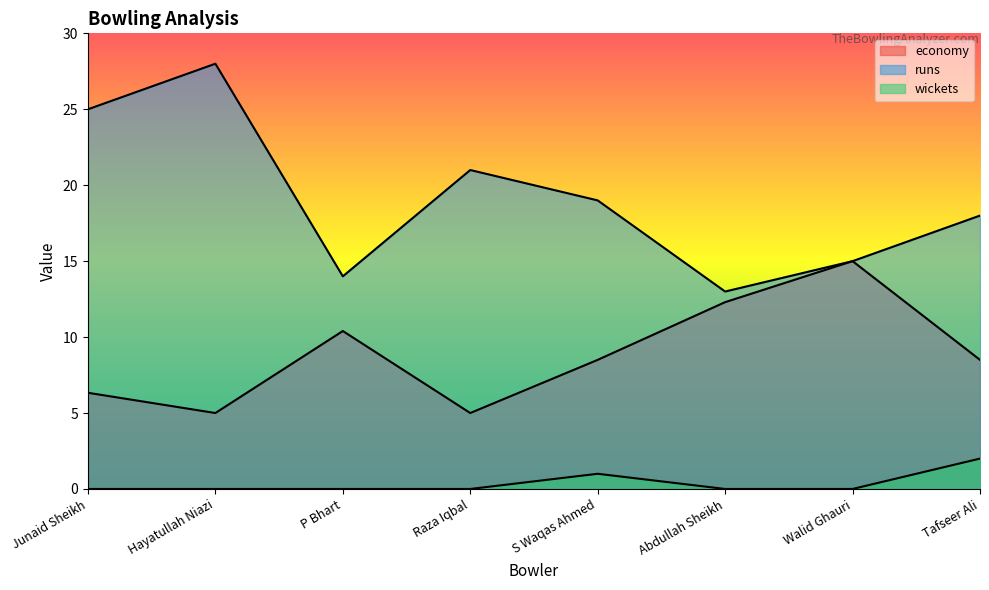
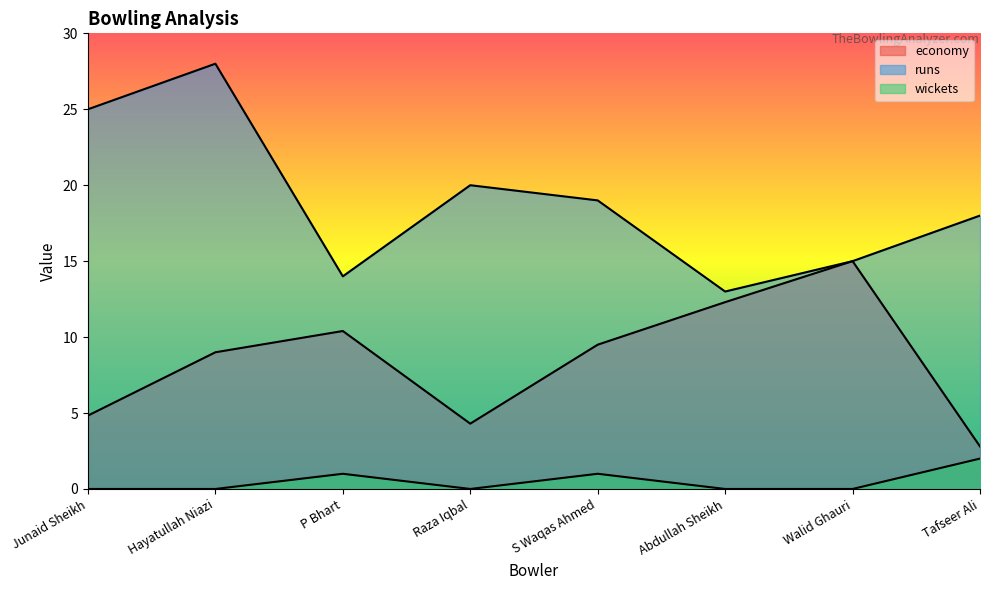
  {
    "economy": {
-     "Junaid Sheikh": 6.3,
-     "Hayatullah Niazi": 5,
+     "Junaid Sheikh": 4.8,
+     "Hayatullah Niazi": 9,
      "P Bhart": 10.4,
-     "Raza Iqbal": 5.0,
-     "S Waqas Ahmed": 8.5,
+     "Raza Iqbal": 4.3,
+     "S Waqas Ahmed": 9.5,
      "Abdullah Sheikh": 12.3,
-     "Tafseer Ali": 8.5
+     "Tafseer Ali": 2.8
    },
    "runs": {
      "Junaid Sheikh": 25,
      "Hayatullah Niazi": 28,
      "P Bhart": 14,
-     "Raza Iqbal": 21,
+     "Raza Iqbal": 20,
      "S Waqas Ahmed": 19,
      "Abdullah Sheikh": 13,
      "Tafseer Ali": 18
    },
    "wickets": {
      "Junaid Sheikh": 0,
      "Hayatullah Niazi": 0,
-     "P Bhart": 0,
+     "P Bhart": 1,
      "Raza Iqbal": 0,
      "S Waqas Ahmed": 1,
      "Abdullah Sheikh": 0,
      "Walid Ghauri": 0,
      "Tafseer Ali": 2
    }
  }
